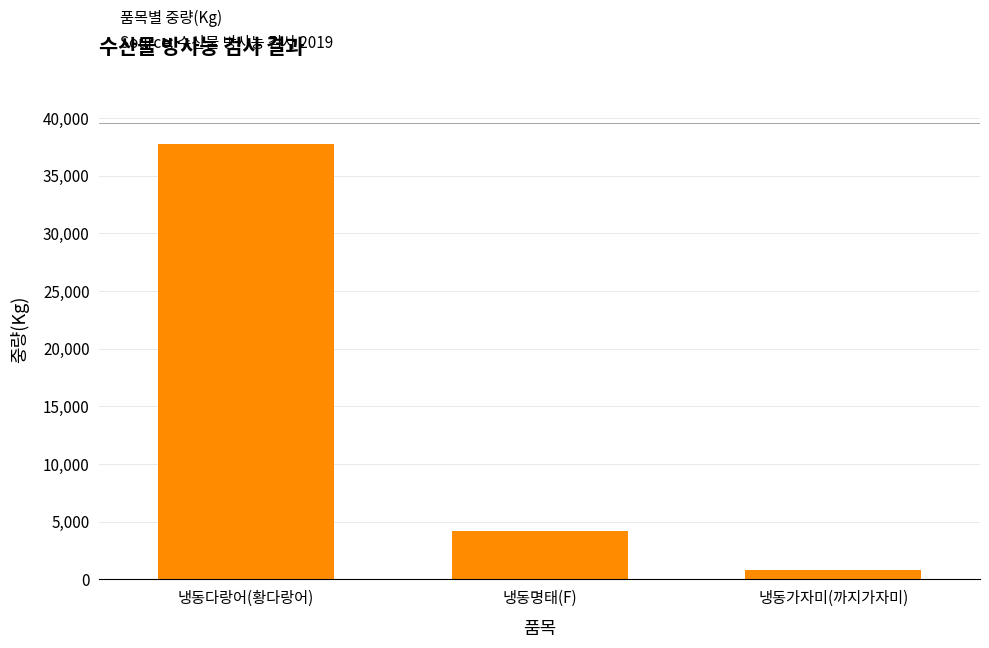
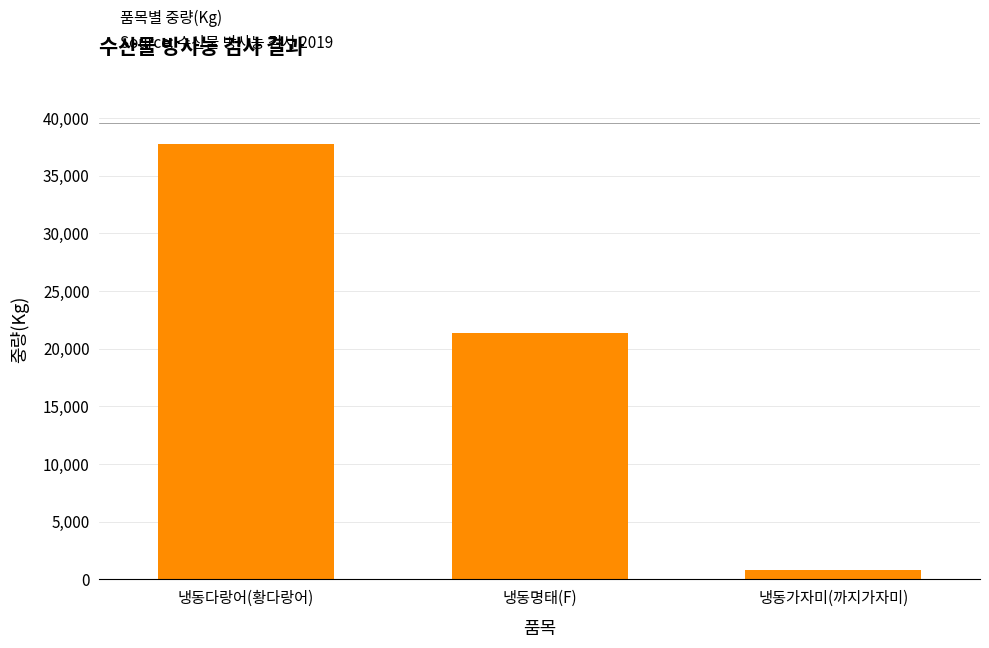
  {
    "냉동다랑어(황다랑어)": "37,700",
-   "냉동명태(F)": "4,200",
+   "냉동명태(F)": "21,300",
    "냉동가자미(까지가자미)": "800"
  }
